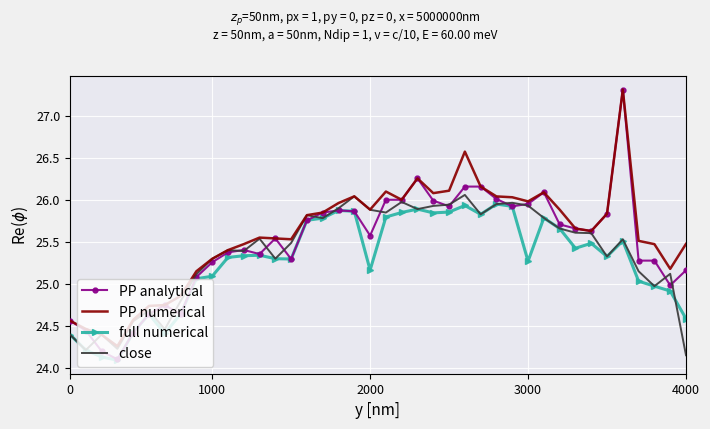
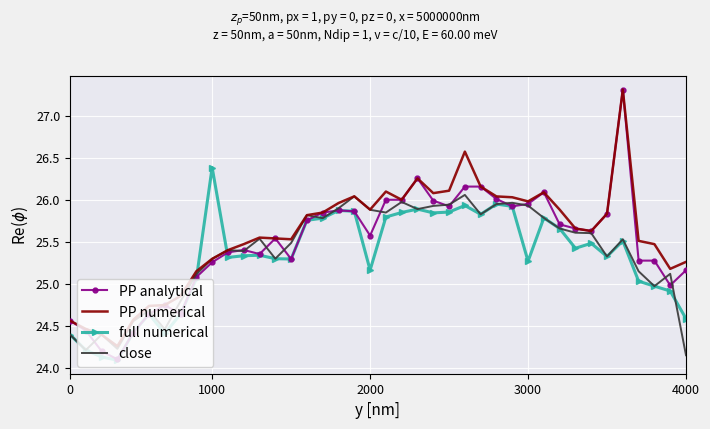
  {
    "PP analytical": {
      "1000": 25.3,
      "2000": 25.6,
      "4000": 25.2
    },
    "PP numerical": {
-     "4000": 25.5
+     "4000": 25.3
    },
    "full numerical": {
-     "1000": 25.1,
+     "1000": 26.4,
      "2000": 25.2,
      "3000": 25.3,
      "4000": 24.6
    },
    "close": {
      "4000": 24.2
    }
  }
